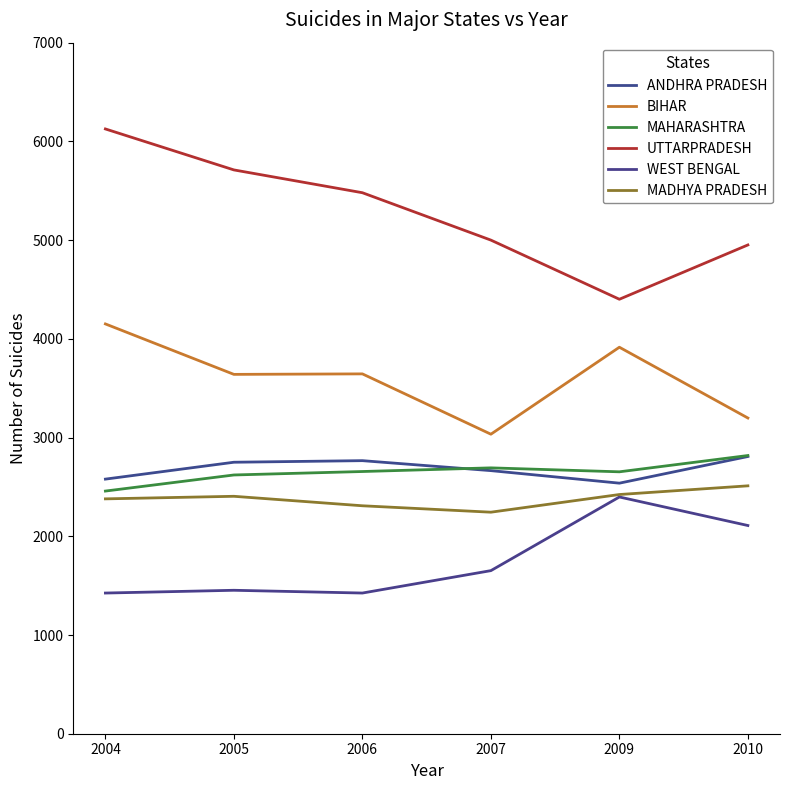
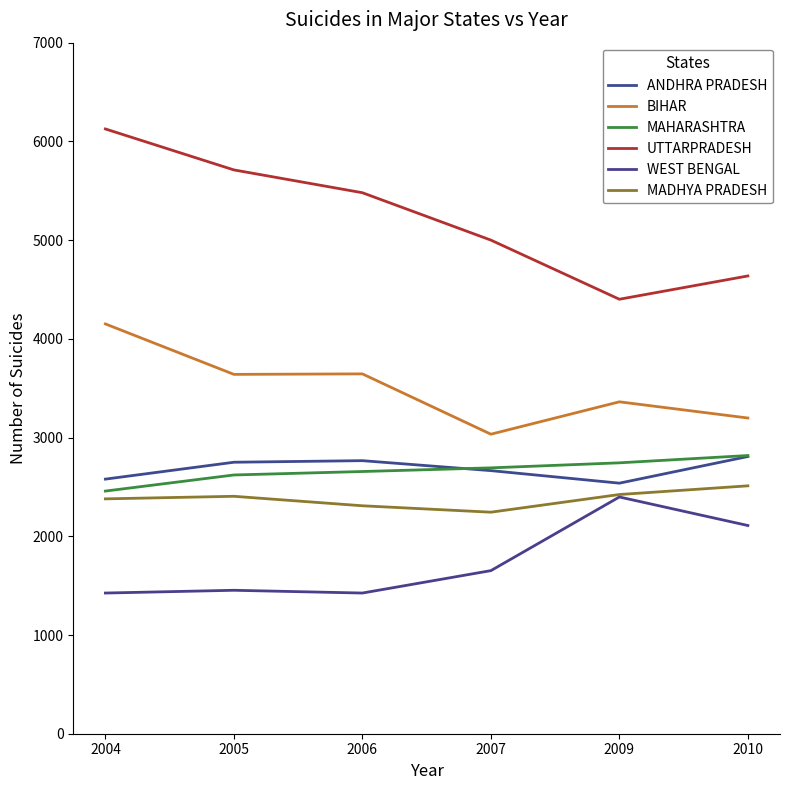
  {
    "BIHAR": {
      "2004": 4200,
      "2005": 3600,
      "2006": 3600,
      "2007": 3000,
-     "2009": 3900,
+     "2009": 3400,
      "2010": 3200
    },
    "MAHARASHTRA": {
      "2004": 2500,
      "2005": 2600,
      "2006": 2700,
      "2007": 2700,
-     "2009": 2650
+     "2009": 2740
    },
    "UTTARPRADESH": {
      "2004": 6100,
      "2005": 5700,
      "2006": 5500,
      "2007": 5000,
      "2009": 4400,
-     "2010": 5000
+     "2010": 4600
    },
    "MADHYA PRADESH": {
      "2004": 2400,
      "2005": 2400,
      "2006": 2300,
      "2007": 2200,
      "2010": 2500
    }
  }
